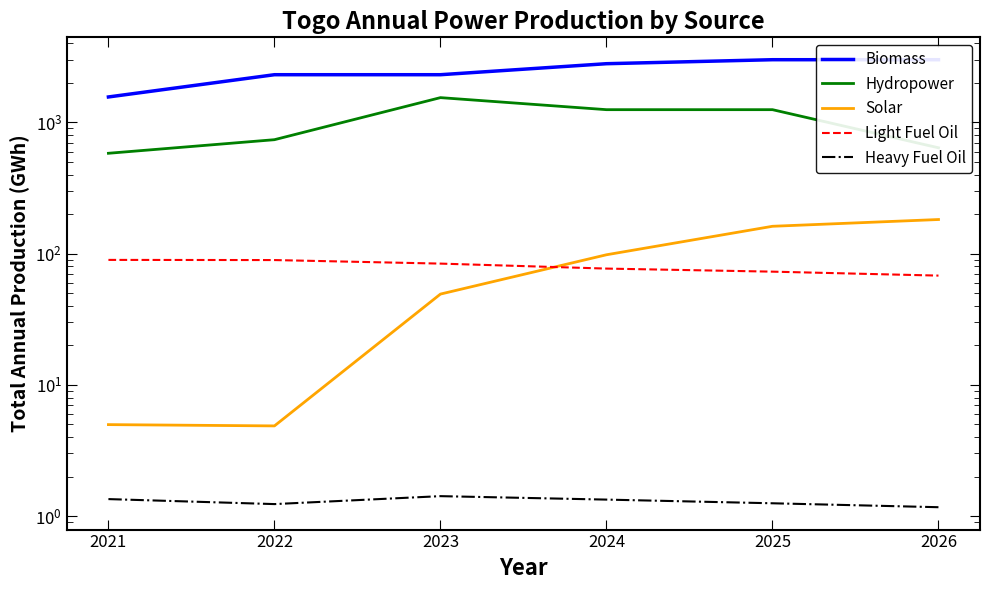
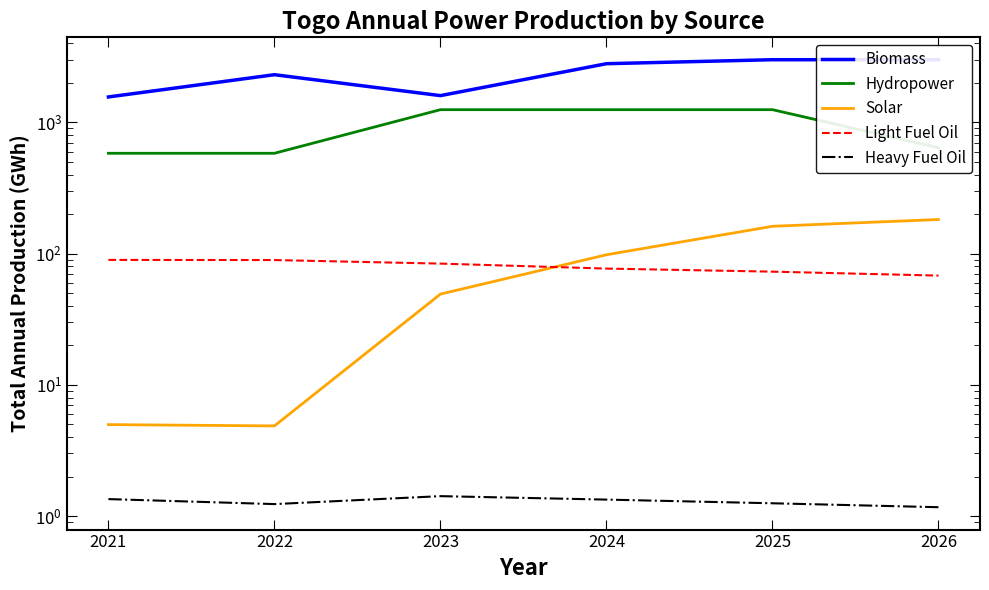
  {
    "Biomass": {
      "2021": 1600,
      "2022": 2300,
-     "2023": 2300,
+     "2023": 1600,
      "2024": 2800,
      "2025": 3000
    },
    "Hydropower": {
      "2021": 600,
-     "2022": 700,
-     "2023": 1500,
+     "2022": 600,
+     "2023": 1300,
      "2024": 1300,
      "2025": 1300
    },
    "Solar": {
      "2021": 5,
      "2022": 5,
      "2023": 49,
      "2024": 100,
      "2025": 160,
      "2026": 180
    },
    "Light Fuel Oil": {
      "2021": 90,
      "2022": 90,
      "2023": 80,
      "2024": 80,
      "2025": 70,
      "2026": 70
    },
    "Heavy Fuel Oil": {
      "2021": 1.3,
      "2022": 1.2,
      "2023": 1.4,
      "2024": 1.3,
      "2025": 1.3,
      "2026": 1.2
    }
  }
